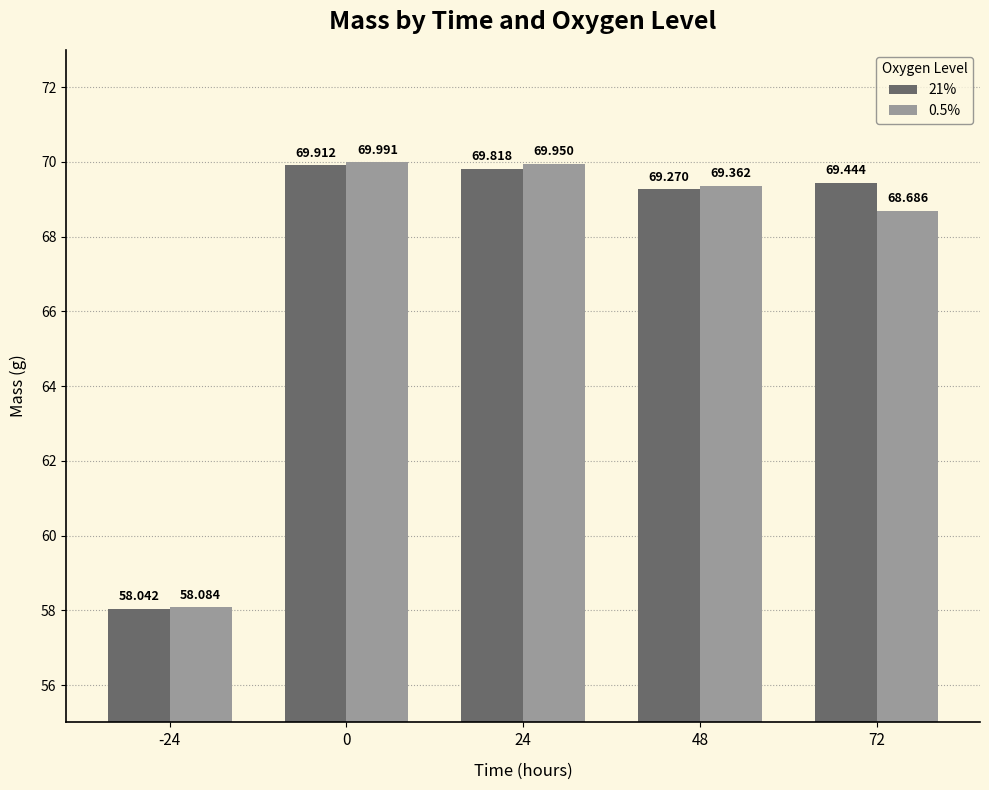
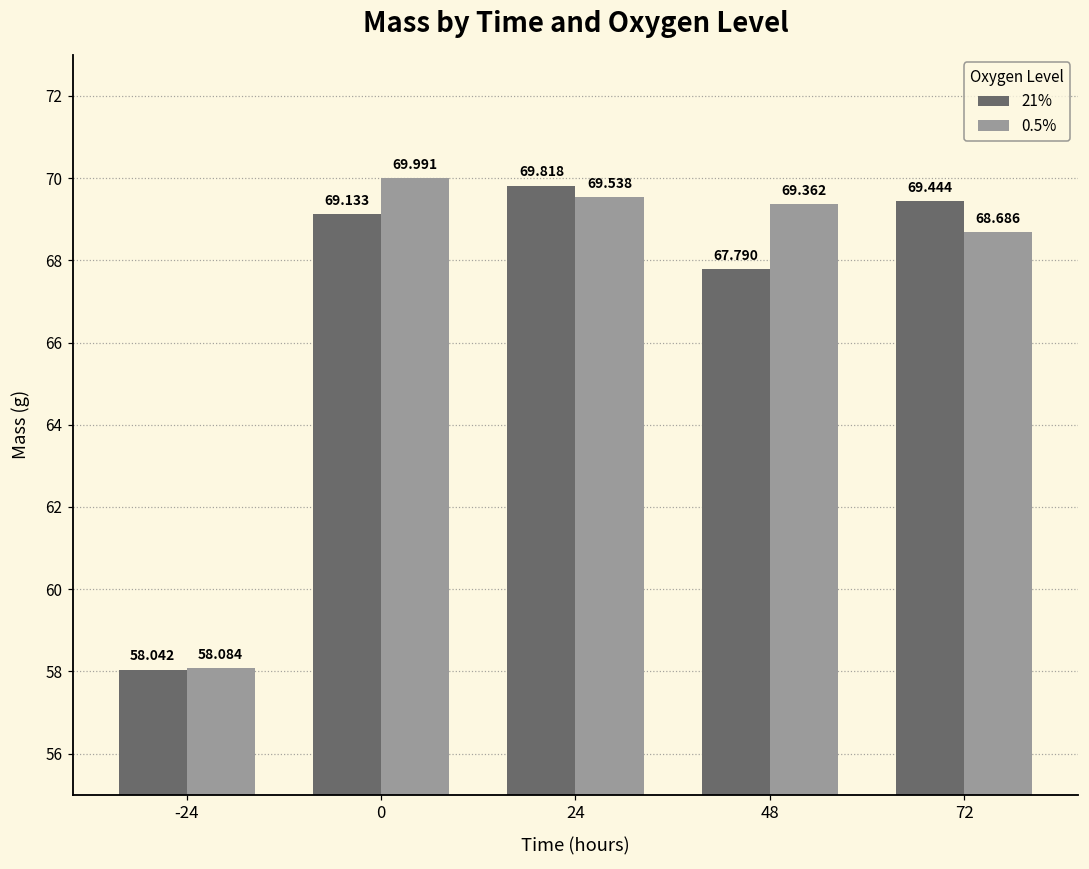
  {
    "21%": {
      "-24": 58.042,
-     "0": 69.912,
+     "0": 69.133,
      "24": 69.818,
-     "48": 69.270,
+     "48": 67.790,
      "72": 69.444
    },
    "0.5%": {
      "-24": 58.084,
      "0": 69.991,
-     "24": 69.950,
+     "24": 69.538,
      "48": 69.362,
      "72": 68.686
    }
  }
